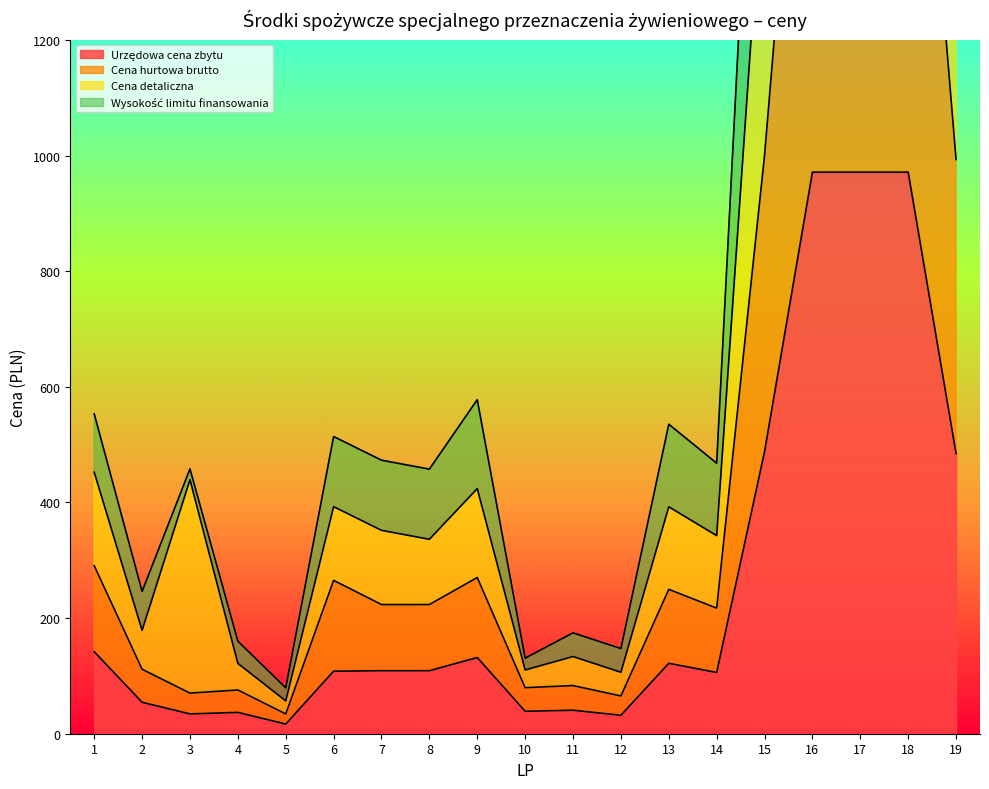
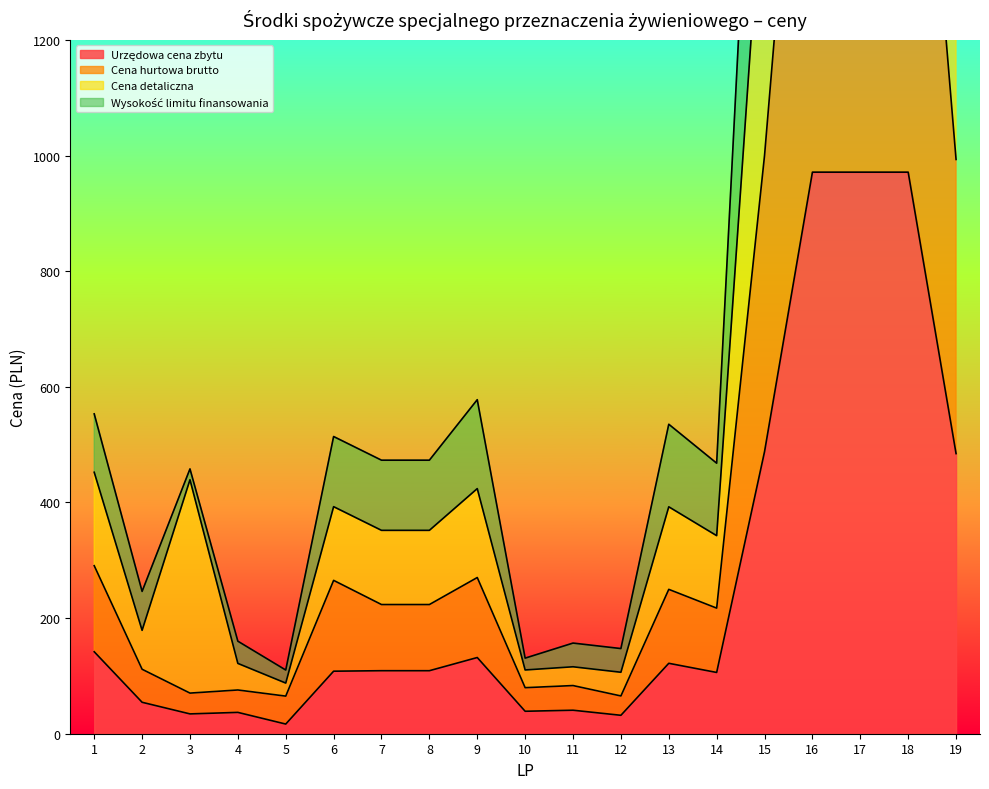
  {
    "Urzędowa cena zbytu": {
      "1": 140,
      "2": 50,
      "3": 30,
      "4": 40,
      "5": 20,
      "6": 110,
      "7": 110,
      "8": 110,
      "9": 130,
      "10": 40,
      "11": 40,
      "12": 30,
      "13": 120,
      "14": 110,
      "15": 490,
      "16": 970,
      "17": 970,
      "18": 970,
      "19": 480
    },
    "Cena hurtowa brutto": {
      "1": 150,
      "2": 60,
      "3": 40,
      "4": 40,
-     "5": 20,
+     "5": 50,
      "6": 160,
      "7": 110,
      "8": 110,
      "9": 140,
      "10": 40,
      "11": 40,
      "12": 30,
      "13": 130,
      "14": 110,
      "15": 510,
      "19": 510
    },
    "Cena detaliczna": {
      "1": 160,
      "2": 70,
      "3": 370,
      "4": 50,
      "5": 20,
      "6": 130,
      "7": 130,
-     "8": 110,
+     "8": 130,
      "9": 150,
      "10": 30,
-     "11": 50,
+     "11": 30,
      "12": 40,
      "13": 140,
      "14": 130
    },
    "Wysokość limitu finansowania": {
      "1": 100,
      "2": 70,
      "3": 20,
      "4": 40,
      "5": 20,
      "6": 120,
      "7": 120,
      "8": 120,
      "9": 150,
      "10": 20,
      "11": 40,
      "12": 40,
      "13": 140,
      "14": 130
    }
  }
